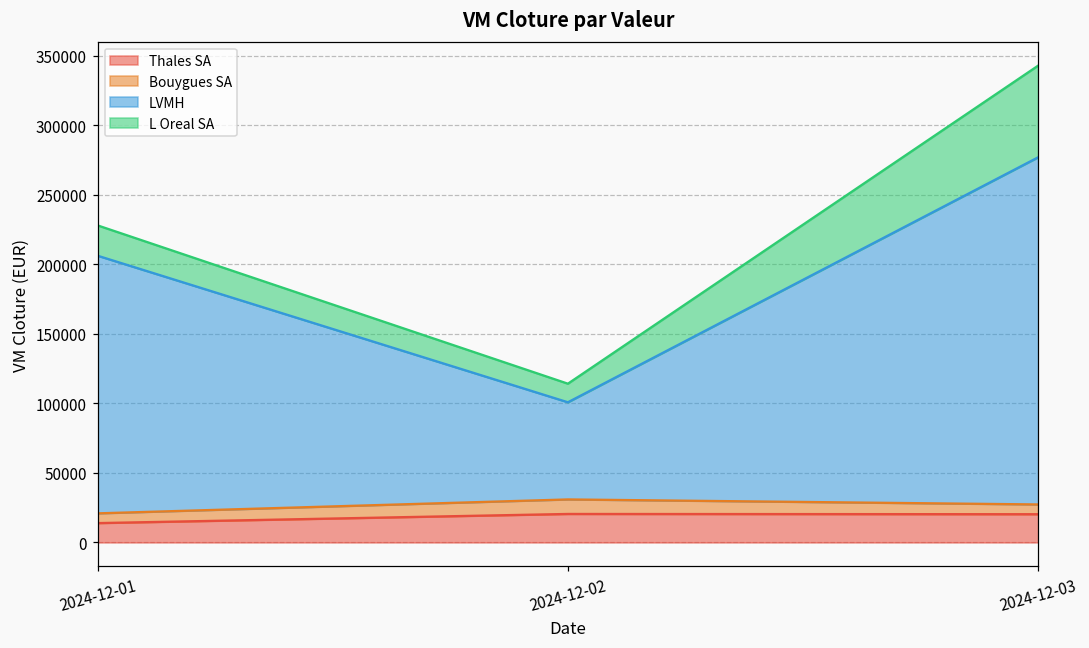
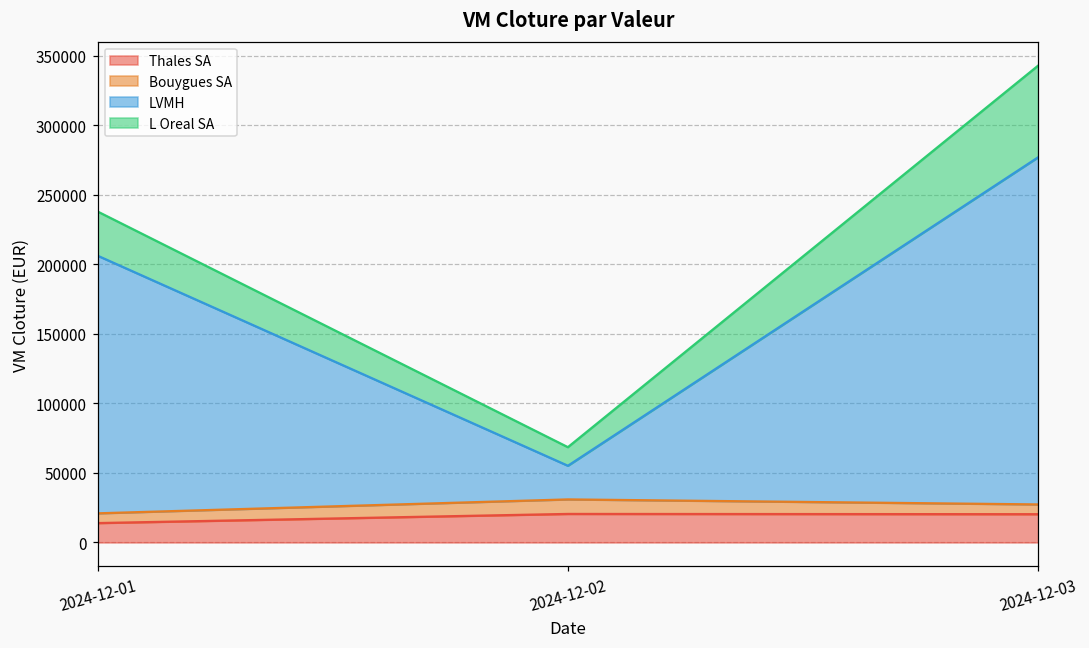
  {
    "LVMH": {
      "2024-12-01": 185000,
-     "2024-12-02": 70000,
+     "2024-12-02": 24000,
      "2024-12-03": 250000
    },
    "L Oreal SA": {
-     "2024-12-01": 22000,
+     "2024-12-01": 32000,
      "2024-12-02": 13000,
      "2024-12-03": 66000
    }
  }
